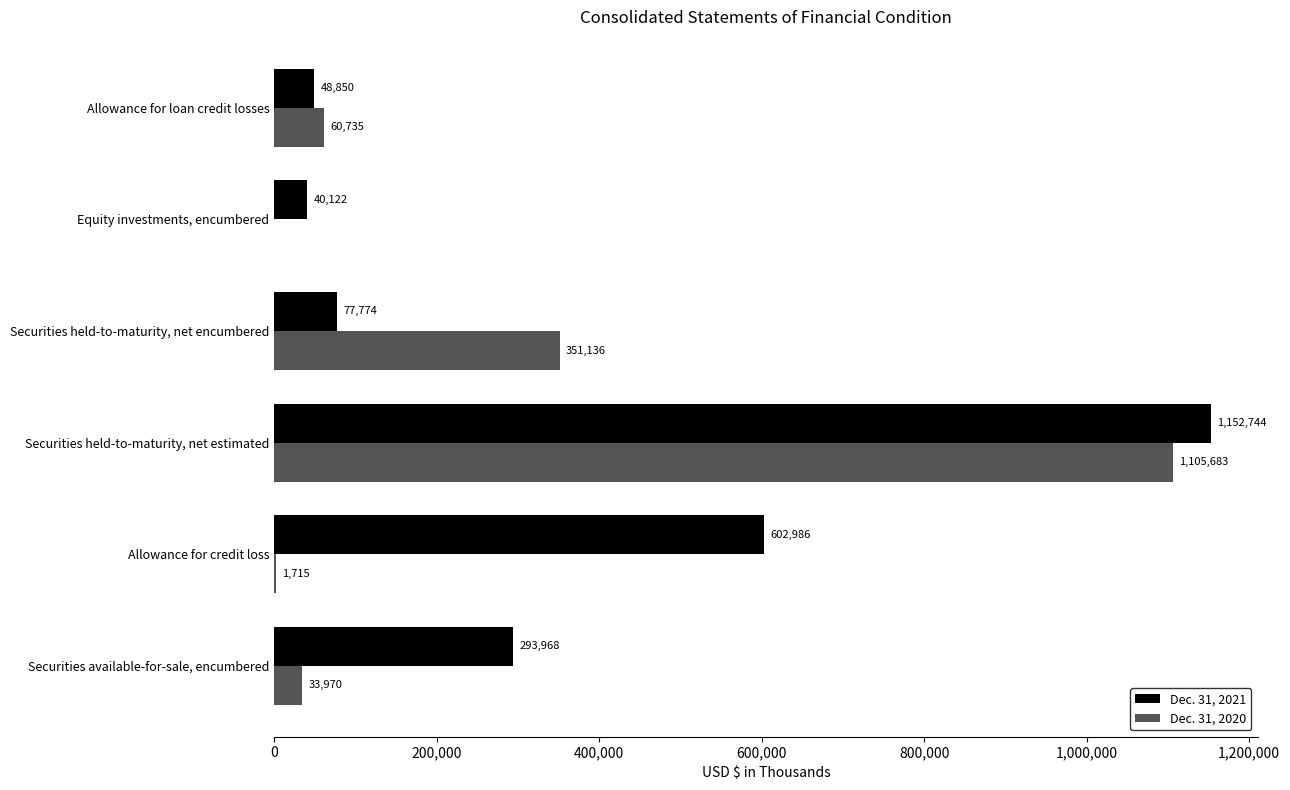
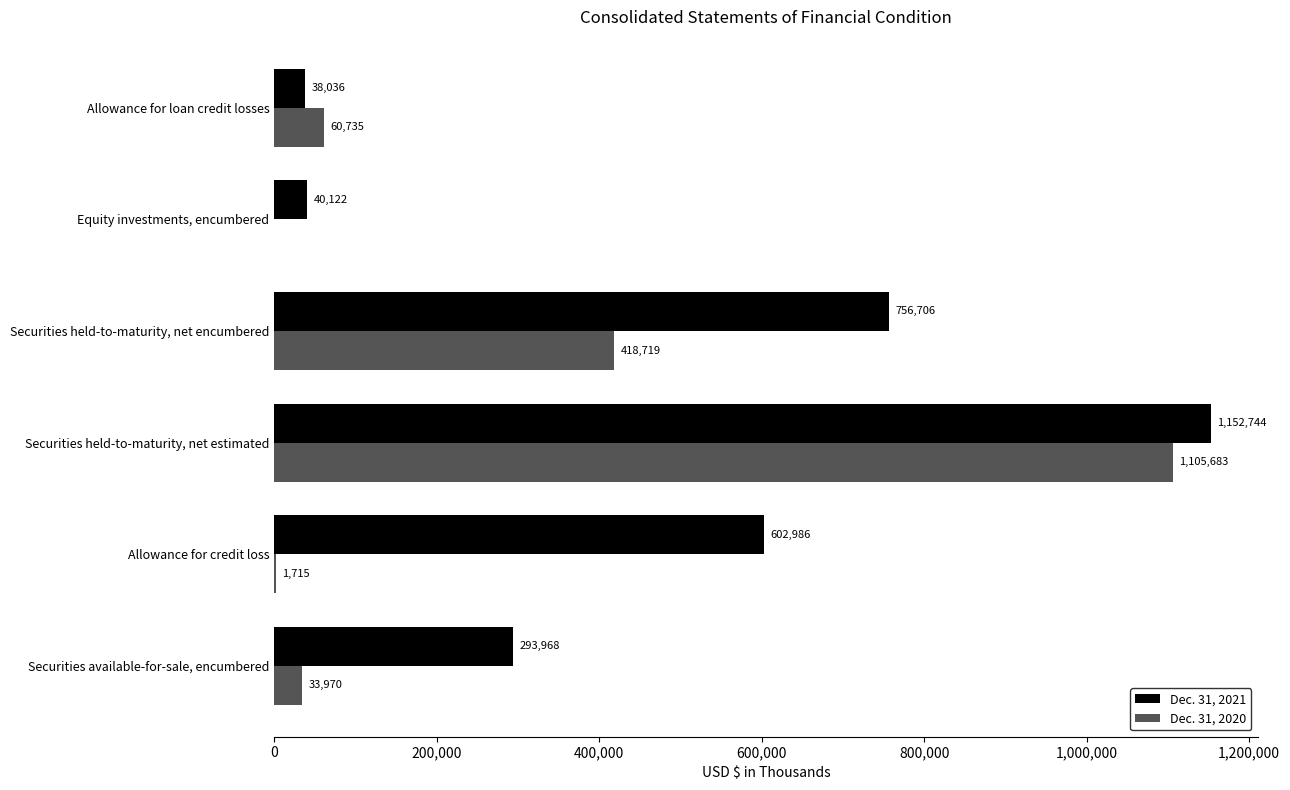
  {
    "Dec. 31, 2021": {
-     "Allowance for loan credit losses": "48,850",
+     "Allowance for loan credit losses": "38,036",
      "Equity investments, encumbered": "40,122",
-     "Securities held-to-maturity, net encumbered": "77,774",
+     "Securities held-to-maturity, net encumbered": "756,706",
      "Securities held-to-maturity, net estimated": "1,152,744",
      "Allowance for credit loss": "602,986",
      "Securities available-for-sale, encumbered": "293,968"
    },
    "Dec. 31, 2020": {
      "Allowance for loan credit losses": "60,735",
-     "Securities held-to-maturity, net encumbered": "351,136",
+     "Securities held-to-maturity, net encumbered": "418,719",
      "Securities held-to-maturity, net estimated": "1,105,683",
      "Allowance for credit loss": "1,715",
      "Securities available-for-sale, encumbered": "33,970"
    }
  }
